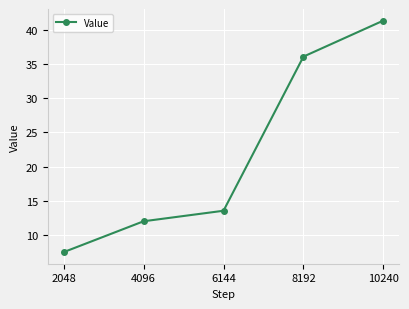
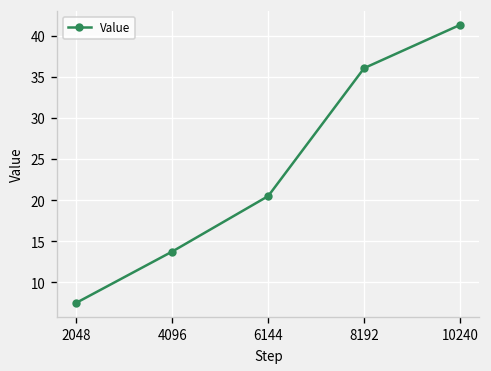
  {
    "2048": 7,
-   "4096": 12,
-   "6144": 14,
+   "4096": 14,
+   "6144": 20,
    "8192": 36,
    "10240": 41
  }
